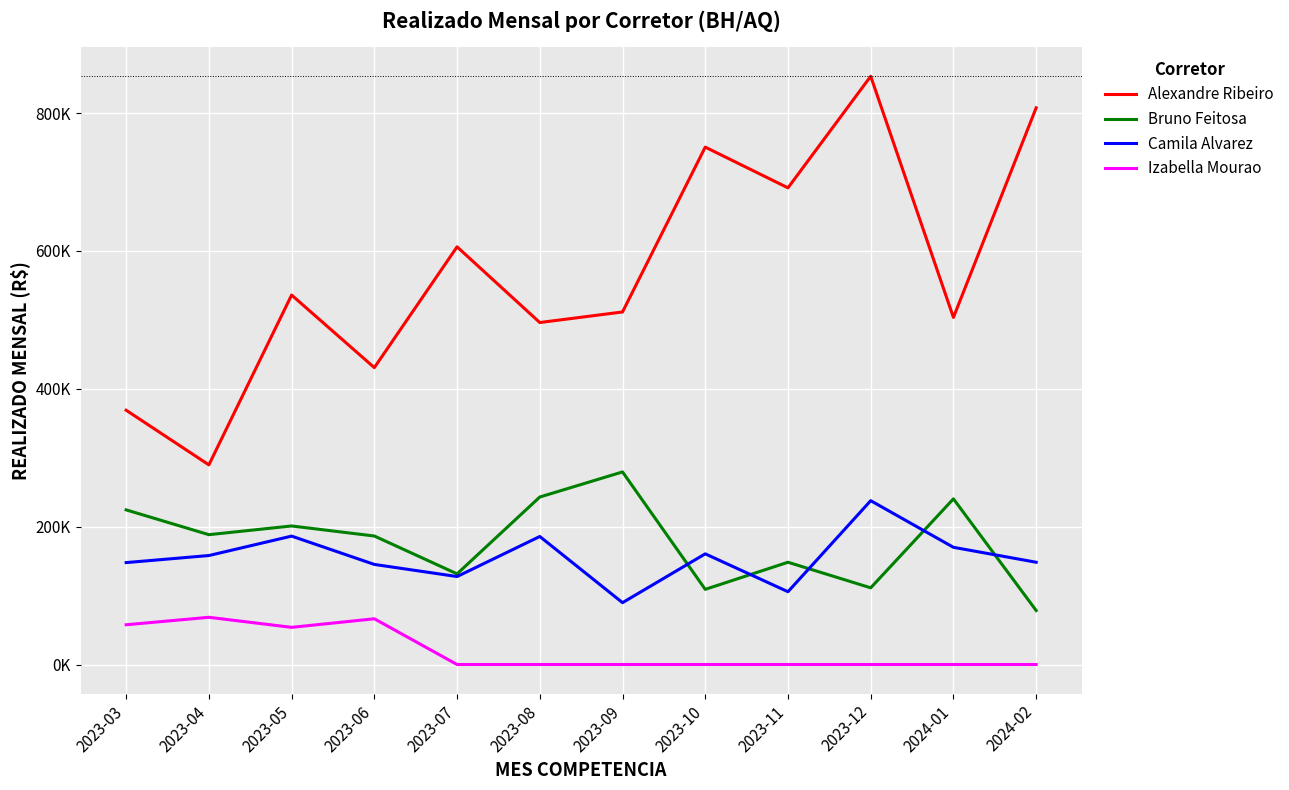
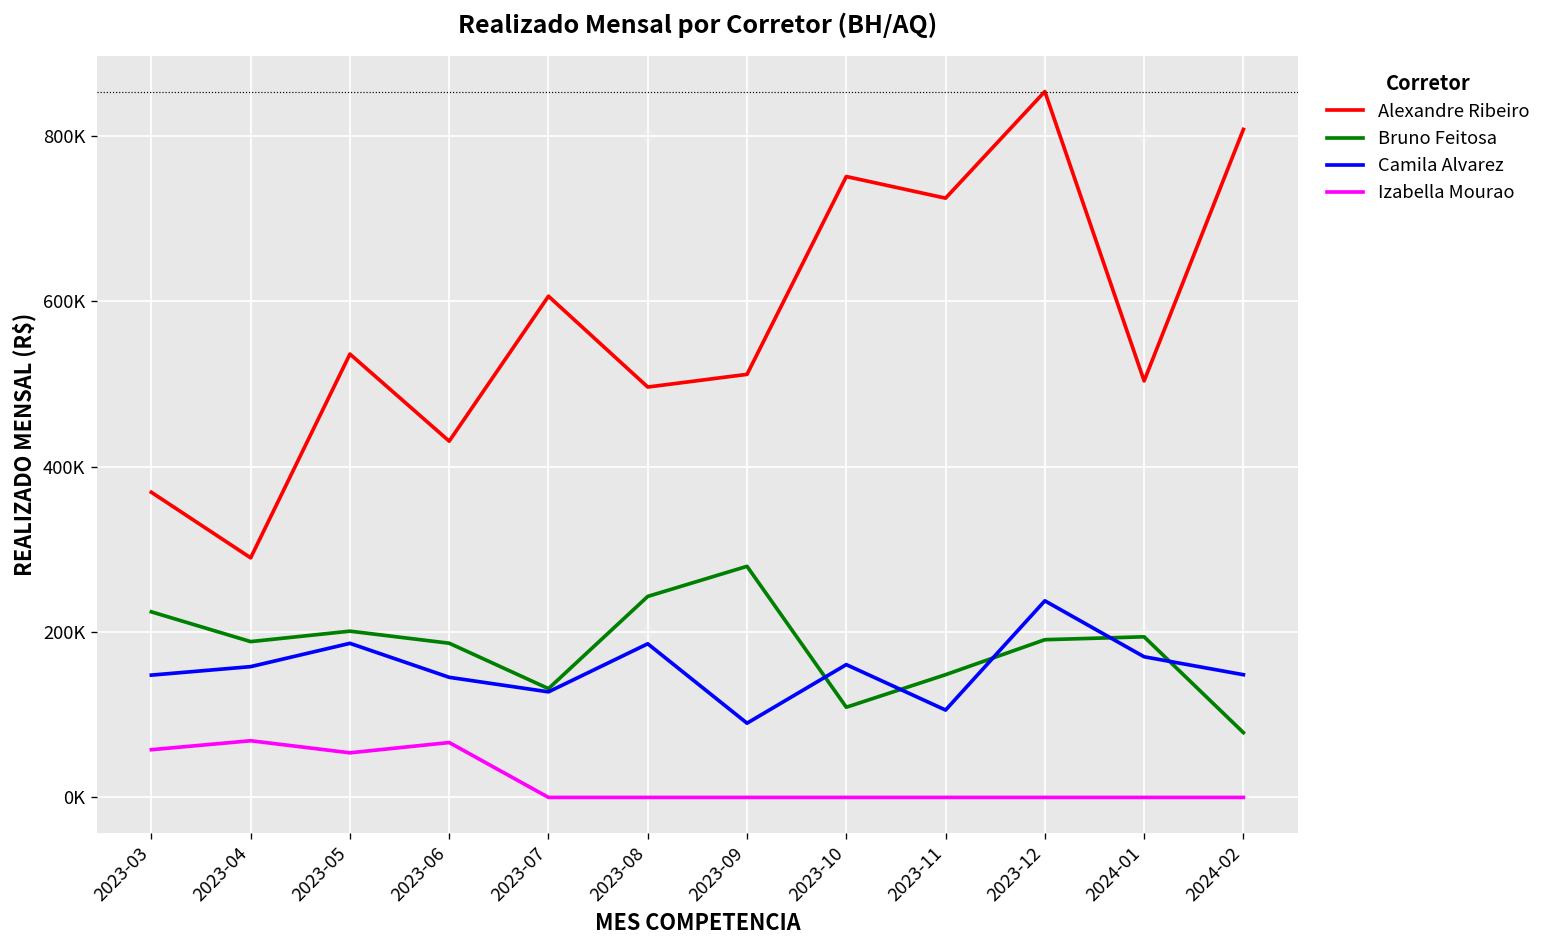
  {
    "Alexandre Ribeiro": {
      "2023-03": 370000,
      "2023-04": 290000,
      "2023-05": 540000,
      "2023-06": 430000,
      "2023-07": 610000,
      "2023-08": 500000,
      "2023-09": 510000,
      "2023-10": 750000,
-     "2023-11": 690000,
+     "2023-11": 720000,
      "2023-12": 850000,
      "2024-01": 500000,
      "2024-02": 810000
    },
    "Bruno Feitosa": {
      "2023-03": 220000,
      "2023-04": 190000,
      "2023-05": 200000,
      "2023-06": 190000,
      "2023-07": 130000,
      "2023-08": 240000,
      "2023-09": 280000,
      "2023-10": 110000,
      "2023-11": 150000,
-     "2023-12": 110000,
-     "2024-01": 240000,
+     "2023-12": 190000,
+     "2024-01": 190000,
      "2024-02": 80000
    },
    "Camila Alvarez": {
      "2023-03": 150000,
      "2023-04": 160000,
      "2023-05": 190000,
      "2023-06": 150000,
      "2023-07": 130000,
      "2023-08": 190000,
      "2023-09": 90000,
      "2023-10": 160000,
      "2023-11": 110000,
      "2023-12": 240000,
      "2024-01": 170000,
      "2024-02": 150000
    },
    "Izabella Mourao": {
      "2023-03": 60000,
      "2023-04": 70000,
      "2023-05": 50000,
      "2023-06": 70000,
      "2023-07": 0,
      "2023-08": 0,
      "2023-09": 0,
      "2023-10": 0,
      "2023-11": 0,
      "2023-12": 0,
      "2024-01": 0,
      "2024-02": 0
    }
  }
